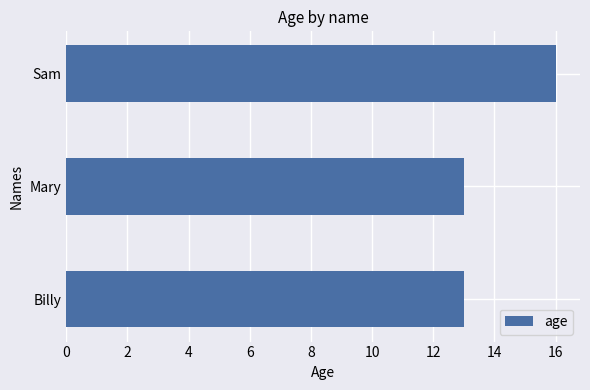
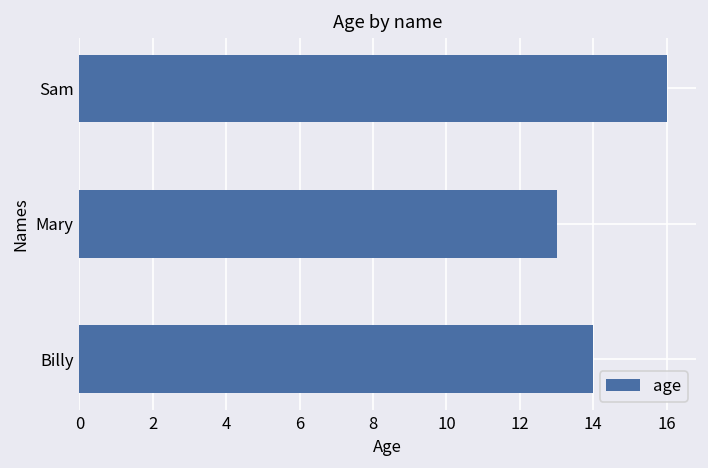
  {
    "Sam": 16,
    "Mary": 13,
-   "Billy": 13
+   "Billy": 14
  }
